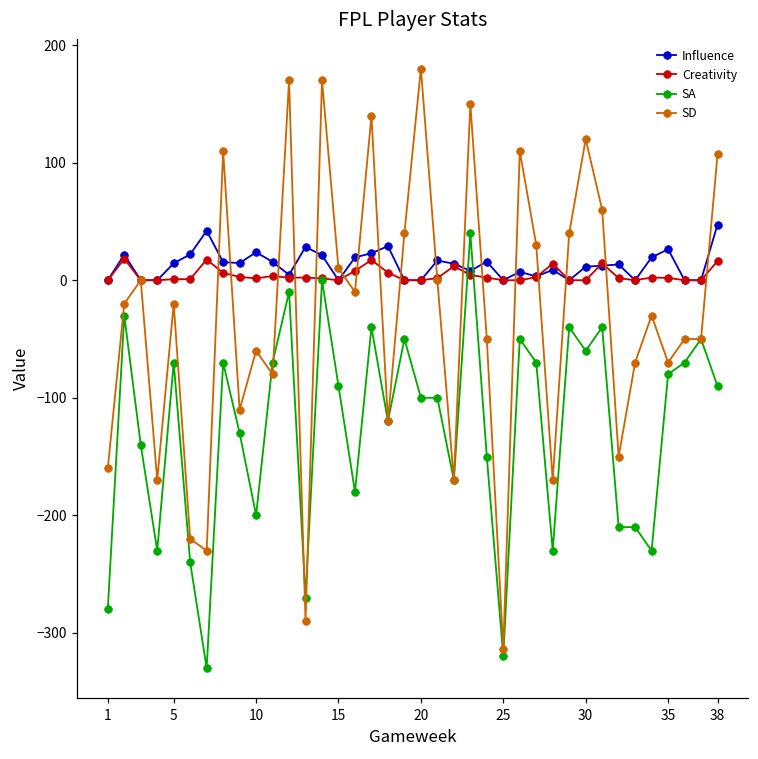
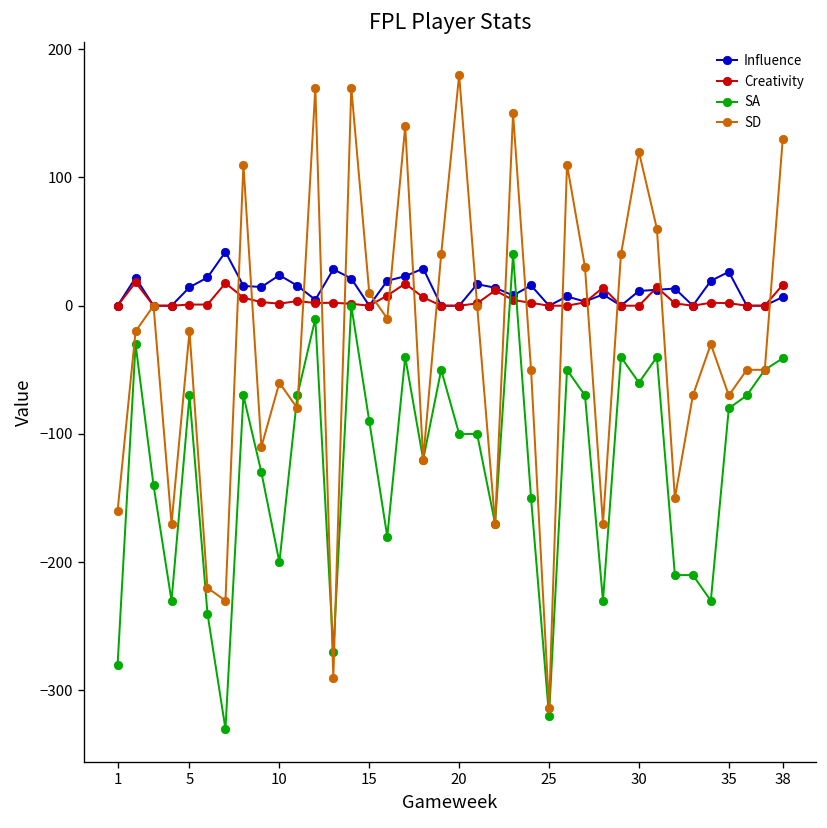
  {
    "Influence": {
      "5": 14,
      "10": 24,
      "30": 12,
      "35": 26,
-     "38": 47
+     "38": 7
    },
    "Creativity": {
      "5": 1,
      "10": 2,
      "30": 0,
      "35": 2,
      "38": 16
    },
    "SA": {
      "1": -280,
      "5": -70,
      "10": -200,
      "15": -90,
      "20": -100,
      "25": -320,
      "30": -60,
      "35": -80,
-     "38": -90
+     "38": -41
    },
    "SD": {
      "1": -160,
      "5": -20,
      "10": -60,
      "15": 10,
      "20": 180,
      "25": -314,
      "30": 120,
      "35": -70,
-     "38": 107
+     "38": 130
    }
  }
